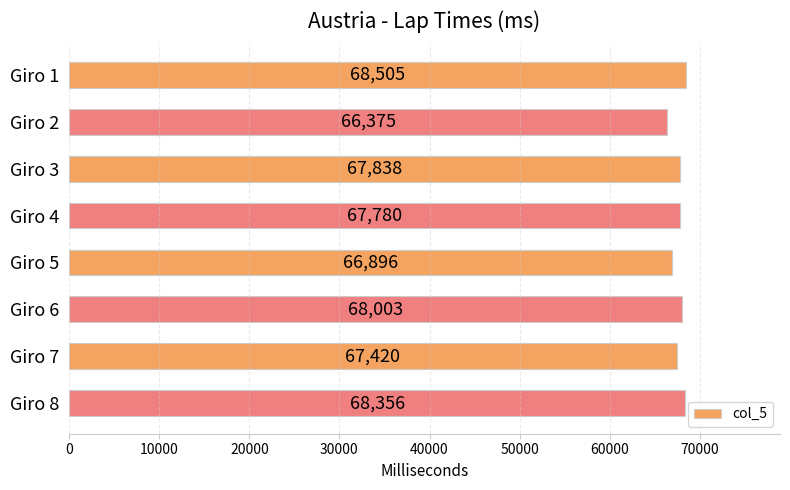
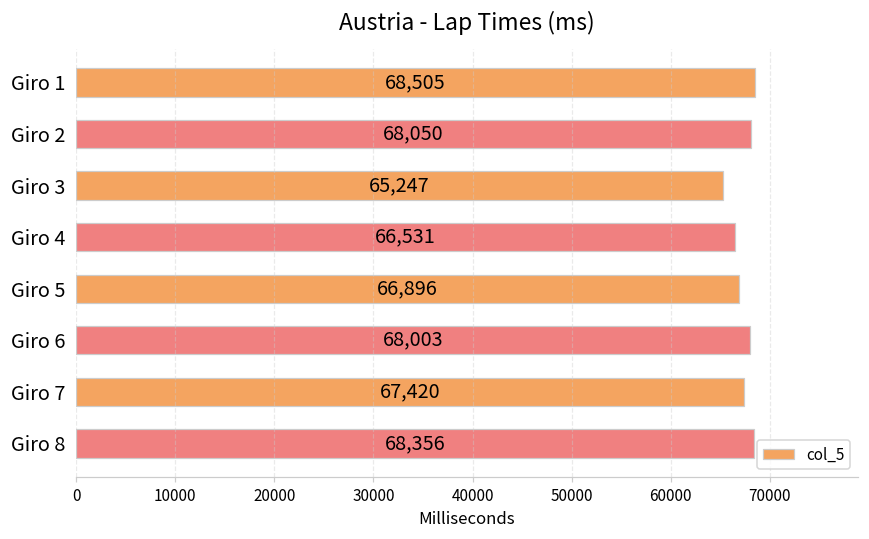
  {
    "Giro 1": "68,505",
-   "Giro 2": "66,375",
-   "Giro 3": "67,838",
-   "Giro 4": "67,780",
+   "Giro 2": "68,050",
+   "Giro 3": "65,247",
+   "Giro 4": "66,531",
    "Giro 5": "66,896",
    "Giro 6": "68,003",
    "Giro 7": "67,420",
    "Giro 8": "68,356"
  }
